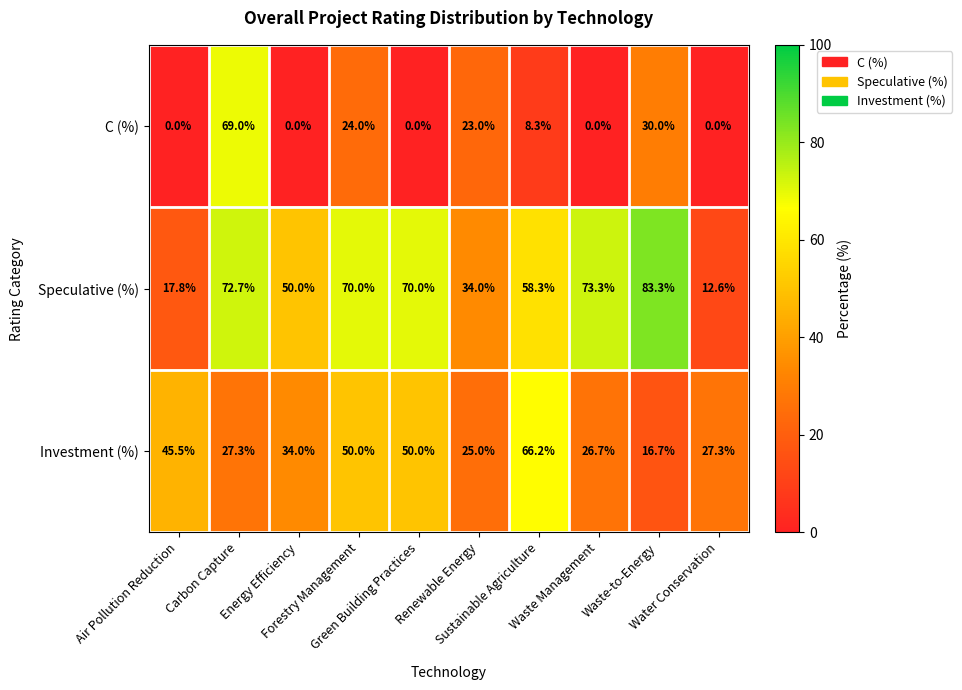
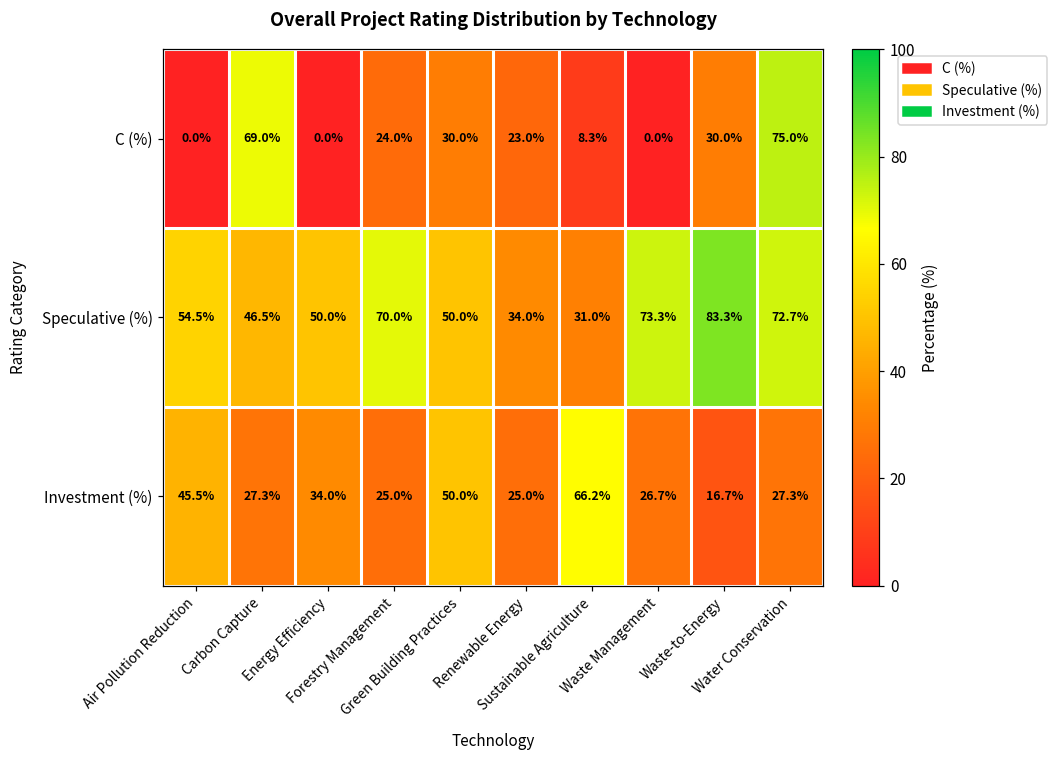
  {
    "C (%)": {
      "Air Pollution Reduction": "0.0%",
      "Carbon Capture": "69.0%",
      "Energy Efficiency": "0.0%",
      "Forestry Management": "24.0%",
-     "Green Building Practices": "0.0%",
+     "Green Building Practices": "30.0%",
      "Renewable Energy": "23.0%",
      "Sustainable Agriculture": "8.3%",
      "Waste Management": "0.0%",
      "Waste-to-Energy": "30.0%",
-     "Water Conservation": "0.0%"
+     "Water Conservation": "75.0%"
    },
    "Speculative (%)": {
-     "Air Pollution Reduction": "17.8%",
-     "Carbon Capture": "72.7%",
+     "Air Pollution Reduction": "54.5%",
+     "Carbon Capture": "46.5%",
      "Energy Efficiency": "50.0%",
      "Forestry Management": "70.0%",
-     "Green Building Practices": "70.0%",
+     "Green Building Practices": "50.0%",
      "Renewable Energy": "34.0%",
-     "Sustainable Agriculture": "58.3%",
+     "Sustainable Agriculture": "31.0%",
      "Waste Management": "73.3%",
      "Waste-to-Energy": "83.3%",
-     "Water Conservation": "12.6%"
+     "Water Conservation": "72.7%"
    },
    "Investment (%)": {
      "Air Pollution Reduction": "45.5%",
      "Carbon Capture": "27.3%",
      "Energy Efficiency": "34.0%",
-     "Forestry Management": "50.0%",
+     "Forestry Management": "25.0%",
      "Green Building Practices": "50.0%",
      "Renewable Energy": "25.0%",
      "Sustainable Agriculture": "66.2%",
      "Waste Management": "26.7%",
      "Waste-to-Energy": "16.7%",
      "Water Conservation": "27.3%"
    }
  }
